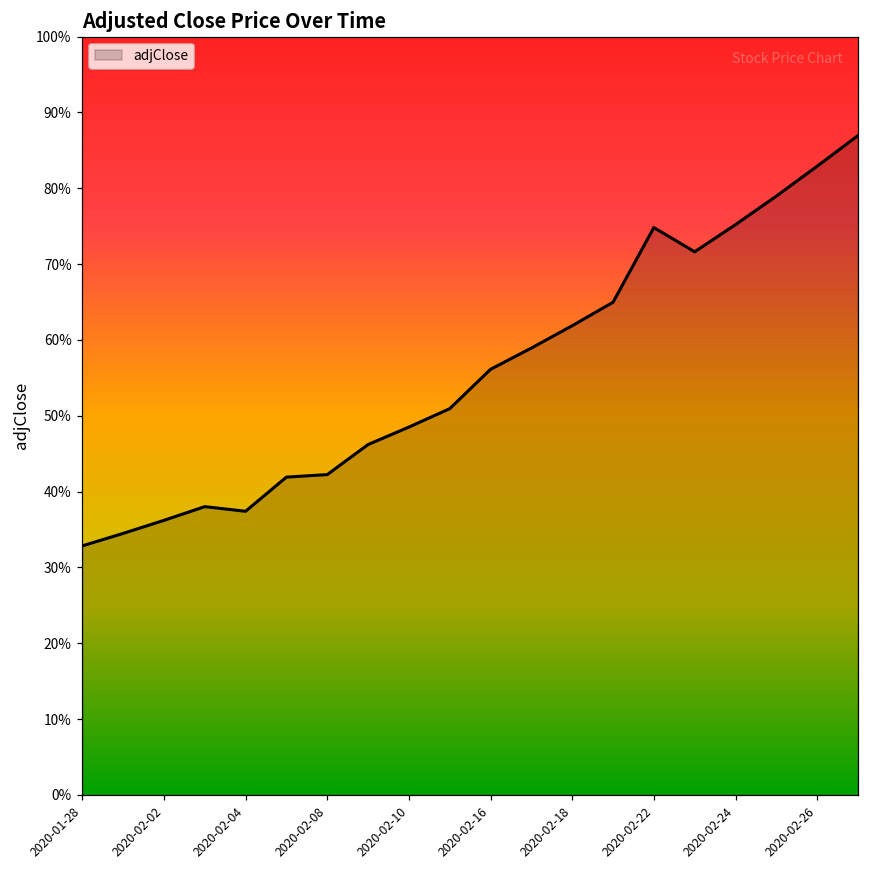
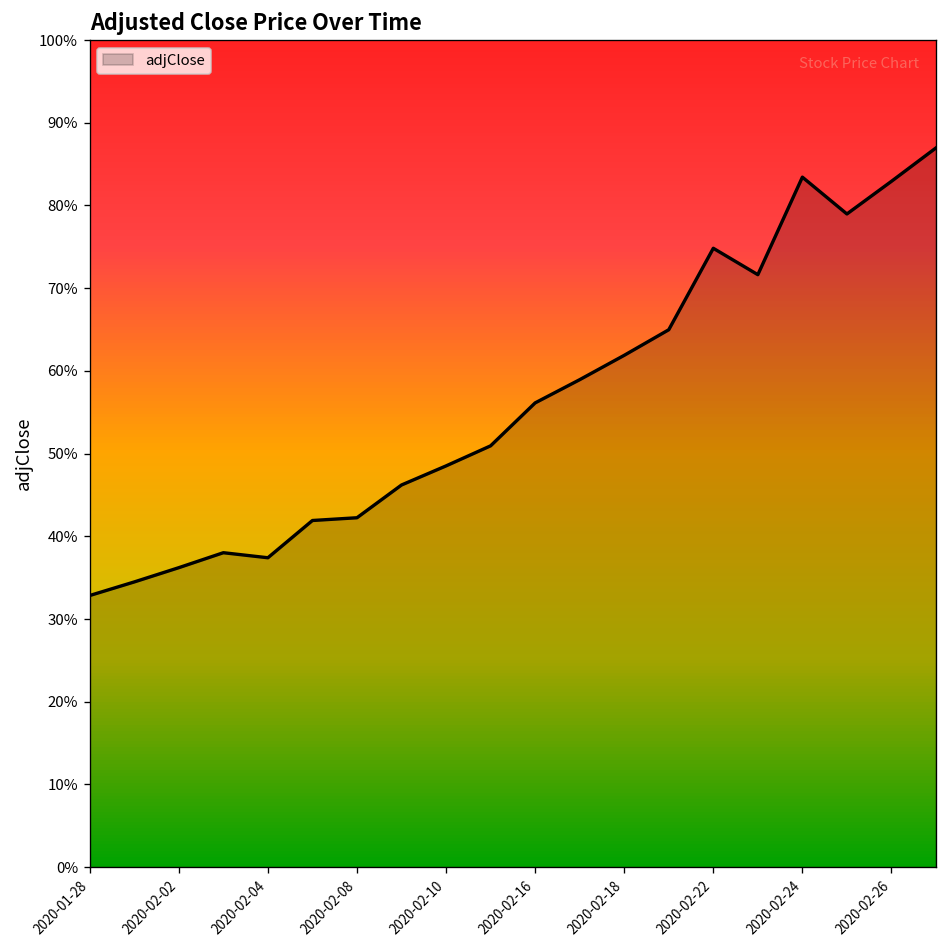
  {
    "2020-01-28": "33%",
    "2020-02-02": "36%",
    "2020-02-04": "37%",
    "2020-02-08": "42%",
    "2020-02-10": "49%",
    "2020-02-16": "56%",
    "2020-02-18": "62%",
    "2020-02-22": "75%",
-   "2020-02-24": "75%",
+   "2020-02-24": "83%",
    "2020-02-26": "83%"
  }
